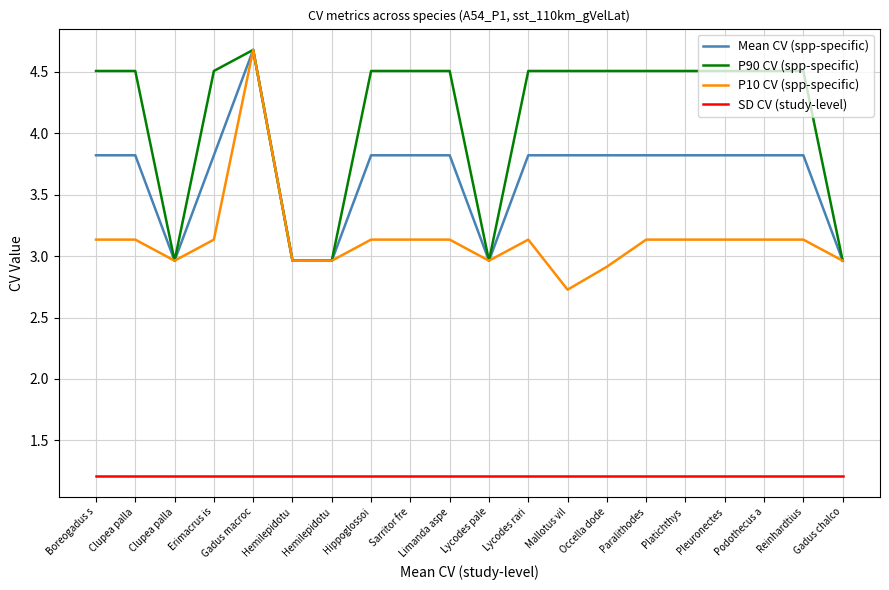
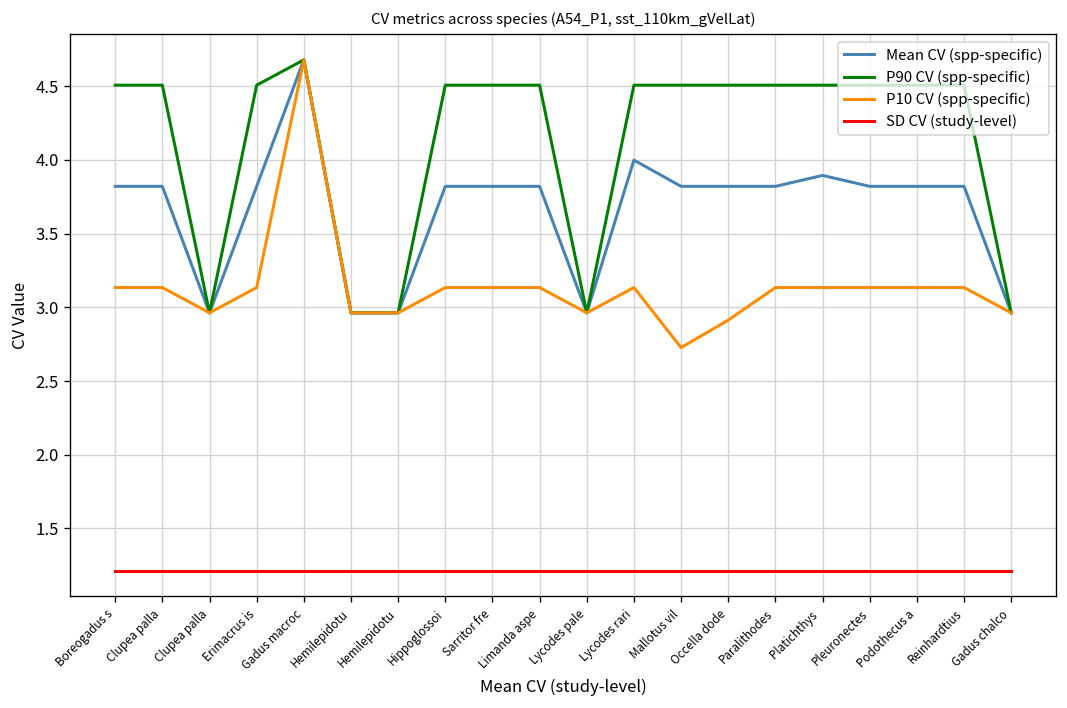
  {
    "Mean CV (spp-specific)": {
      "Boreogadus s": 3.82,
      "Erimacrus is": 3.82,
      "Hippoglossoi": 3.82,
      "Sarritor fre": 3.82,
      "Limanda aspe": 3.82,
-     "Lycodes rari": 3.82,
+     "Lycodes rari": 4.00,
      "Mallotus vil": 3.82,
      "Occella dode": 3.82,
      "Paralithodes": 3.82,
-     "Platichthys": 3.82,
+     "Platichthys": 3.89,
      "Pleuronectes": 3.82,
      "Podothecus a": 3.82,
      "Reinhardtius": 3.82
    },
    "P90 CV (spp-specific)": {
      "Boreogadus s": 4.51,
      "Erimacrus is": 4.51,
      "Hippoglossoi": 4.51,
      "Sarritor fre": 4.51,
      "Limanda aspe": 4.51,
      "Lycodes rari": 4.51,
      "Mallotus vil": 4.51,
      "Occella dode": 4.51,
      "Paralithodes": 4.51,
      "Platichthys": 4.51
    },
    "P10 CV (spp-specific)": {
      "Boreogadus s": 3.13,
      "Erimacrus is": 3.13,
      "Hippoglossoi": 3.13,
      "Sarritor fre": 3.13,
      "Limanda aspe": 3.13,
      "Lycodes rari": 3.13,
      "Mallotus vil": 2.73,
      "Occella dode": 2.91,
      "Paralithodes": 3.13,
      "Platichthys": 3.13,
      "Pleuronectes": 3.13,
      "Podothecus a": 3.13,
      "Reinhardtius": 3.13
    },
    "SD CV (study-level)": {
      "Boreogadus s": 1.21,
      "Erimacrus is": 1.21,
      "Gadus macroc": 1.21,
      "Hippoglossoi": 1.21,
      "Sarritor fre": 1.21,
      "Limanda aspe": 1.21,
      "Lycodes pale": 1.21,
      "Lycodes rari": 1.21,
      "Mallotus vil": 1.21,
      "Occella dode": 1.21,
      "Paralithodes": 1.21,
      "Platichthys": 1.21,
      "Pleuronectes": 1.21,
      "Podothecus a": 1.21,
      "Reinhardtius": 1.21,
      "Gadus chalco": 1.21
    }
  }
